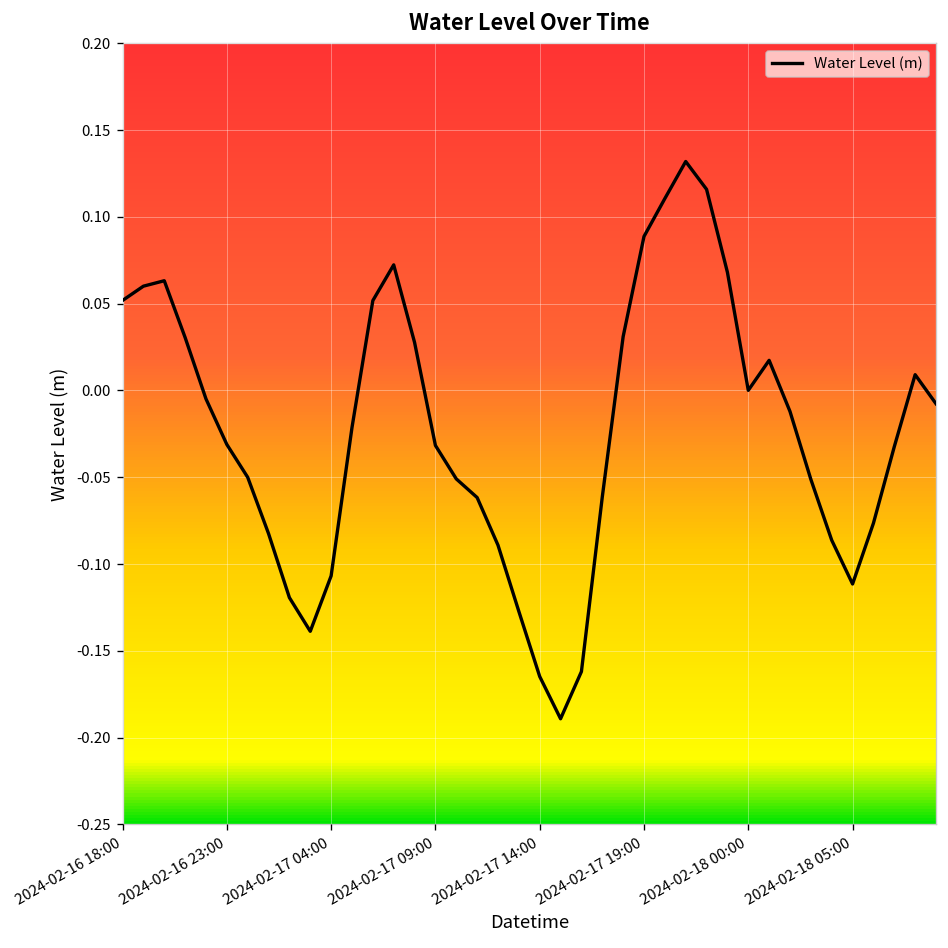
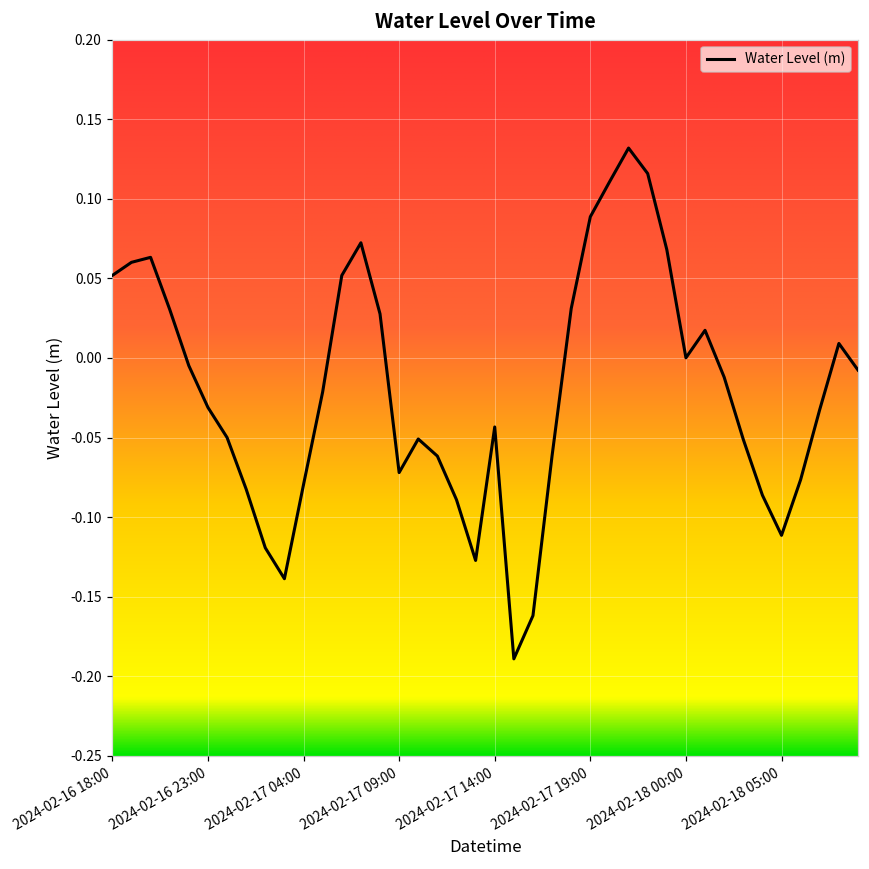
  {
    "2024-02-16 18:00": 0.052,
    "2024-02-16 23:00": -0.031,
-   "2024-02-17 04:00": -0.107,
-   "2024-02-17 09:00": -0.032,
-   "2024-02-17 14:00": -0.165,
+   "2024-02-17 04:00": -0.080,
+   "2024-02-17 09:00": -0.072,
+   "2024-02-17 14:00": -0.043,
    "2024-02-17 19:00": 0.089,
    "2024-02-18 00:00": 0.000,
    "2024-02-18 05:00": -0.111
  }
